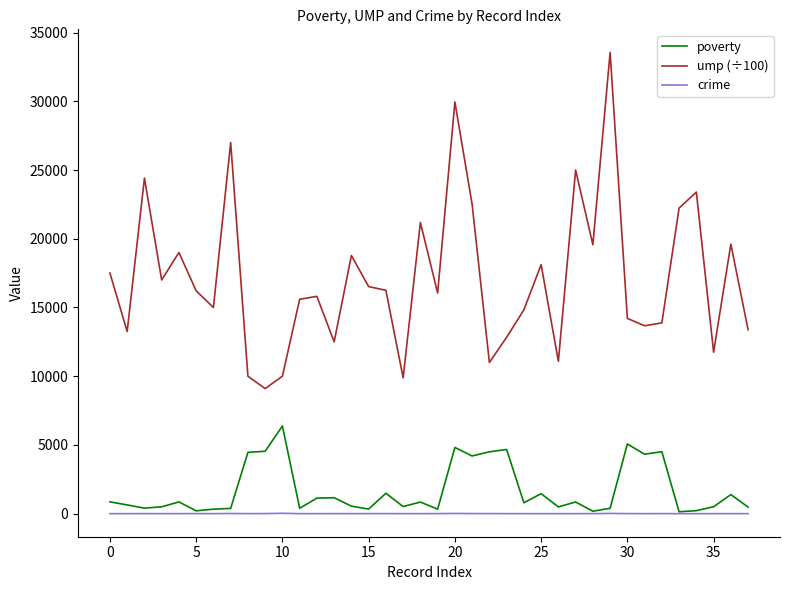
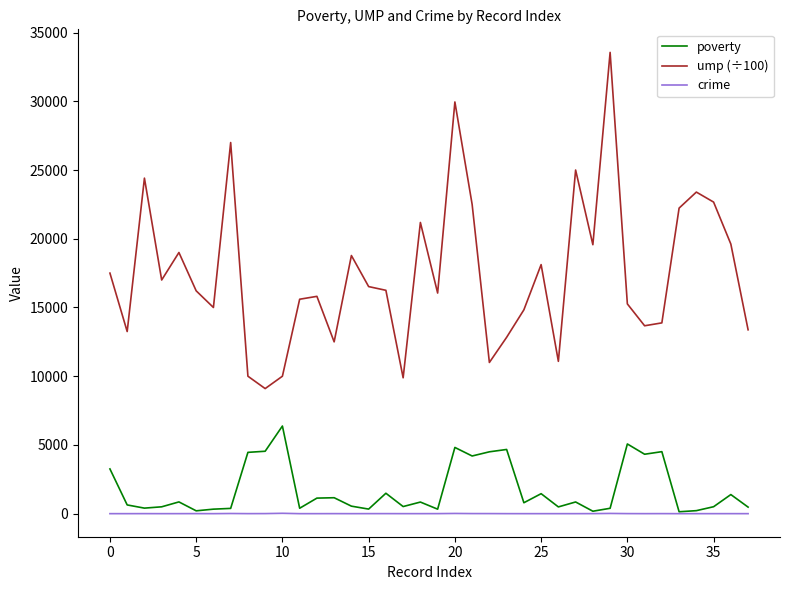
  {
    "poverty": {
-     "0": 900,
+     "0": 3300,
      "5": 200,
      "10": 6400,
      "15": 300,
      "20": 4800,
      "25": 1500,
      "30": 5100,
      "35": 500
    },
    "ump (÷100)": {
      "0": 17500,
      "5": 16200,
      "10": 10000,
      "15": 16500,
      "20": 30000,
      "25": 18100,
-     "30": 14200,
-     "35": 11700
+     "30": 15300,
+     "35": 22700
    },
    "crime": {
      "0": 0,
      "5": 0,
      "10": 0,
      "15": 0,
      "20": 0,
      "25": 0,
      "30": 0,
      "35": 0
    }
  }
